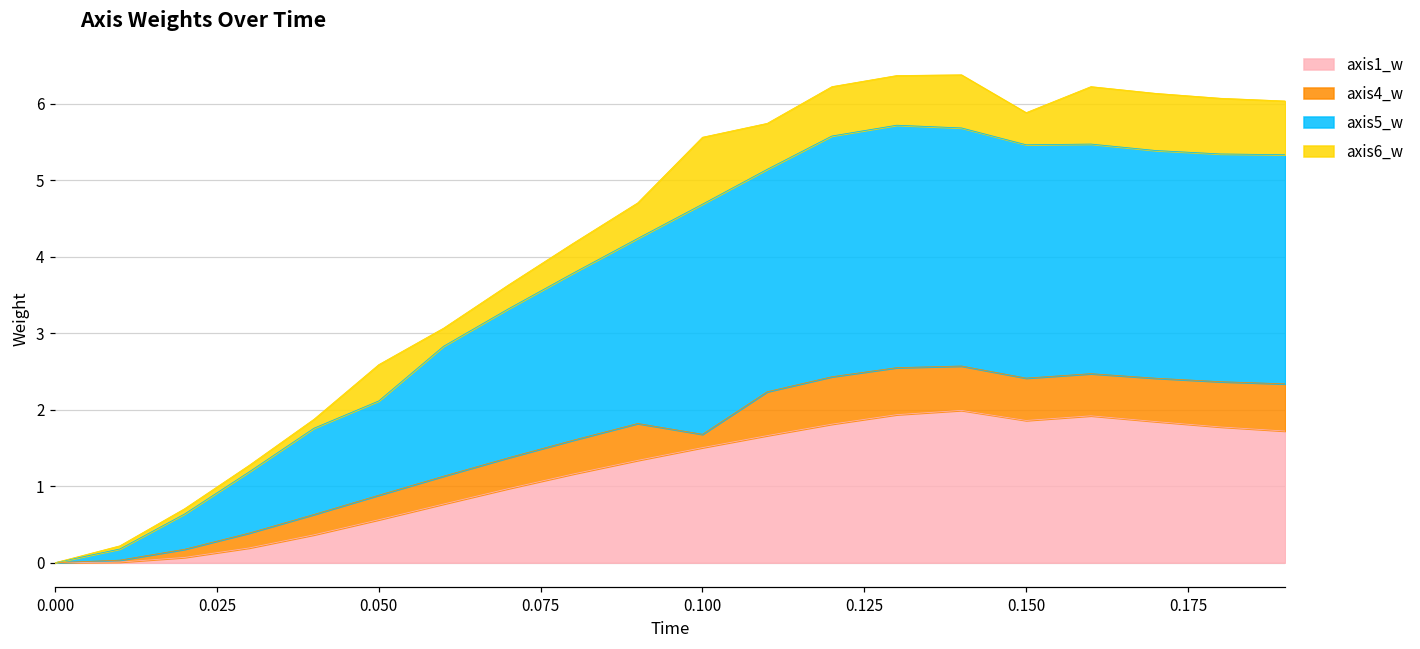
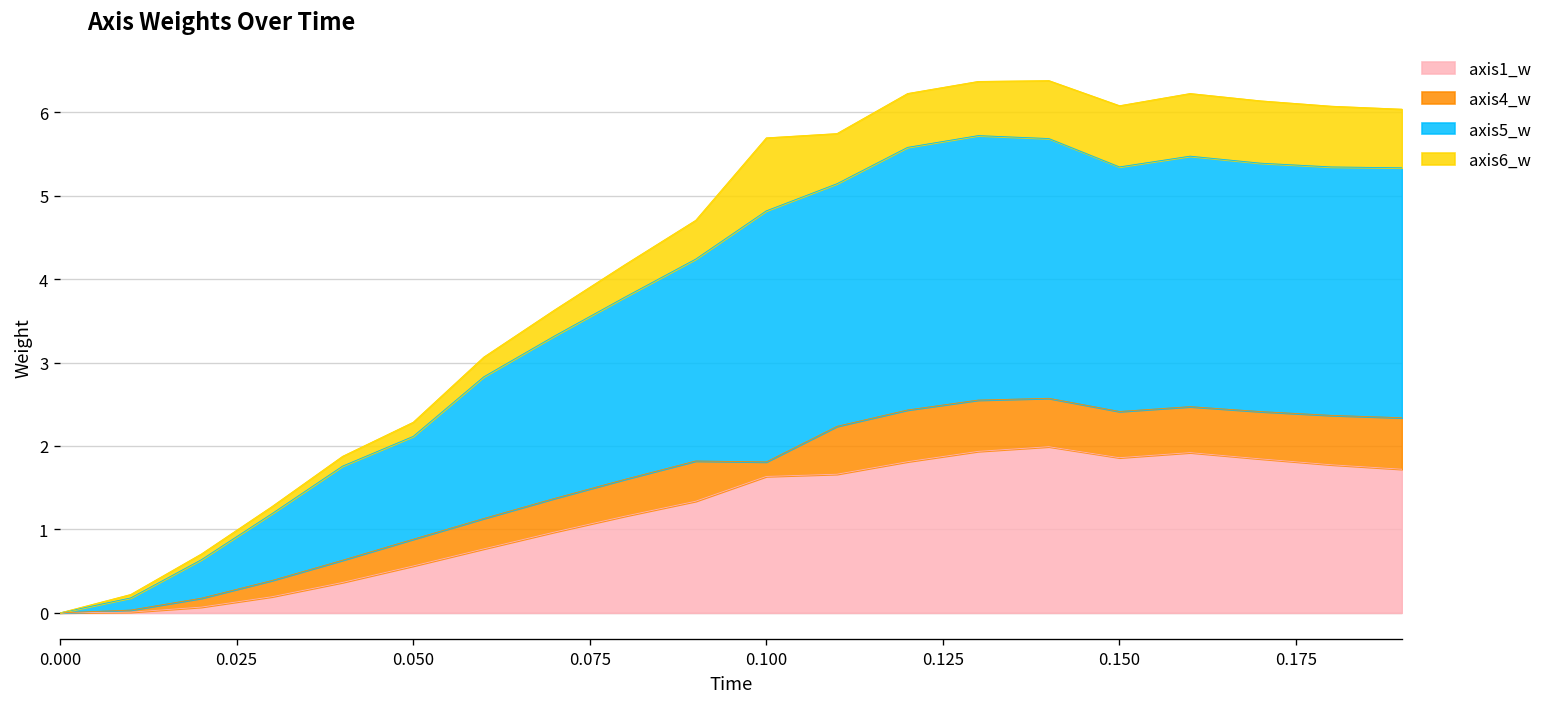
  {
    "axis1_w": {
      "0.050": 0.6,
-     "0.100": 1.5,
+     "0.100": 1.6,
      "0.150": 1.9
    },
    "axis4_w": {
      "0.050": 0.3,
      "0.100": 0.2,
      "0.150": 0.6
    },
    "axis5_w": {
      "0.050": 1.2,
      "0.100": 3.0,
-     "0.150": 3.1
+     "0.150": 2.9
    },
    "axis6_w": {
-     "0.050": 0.5,
+     "0.050": 0.2,
      "0.100": 0.9,
-     "0.150": 0.4
+     "0.150": 0.7
    }
  }
